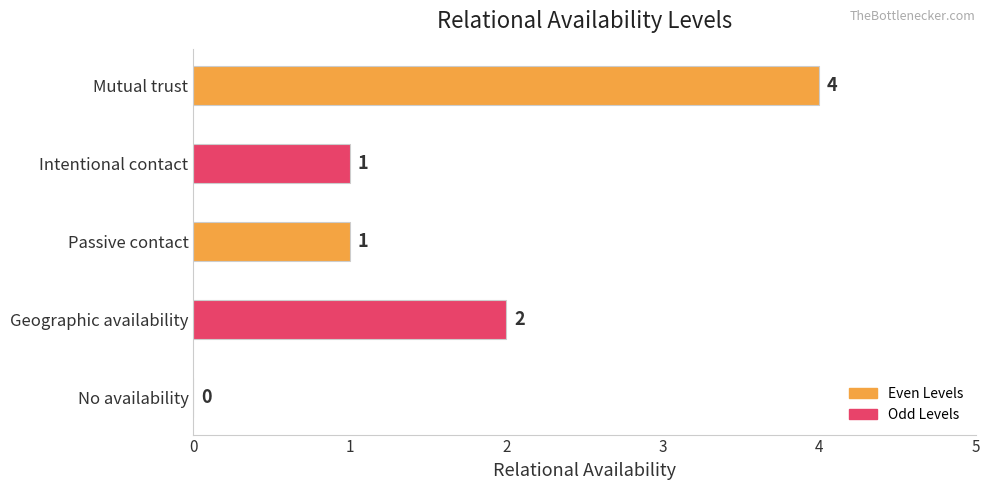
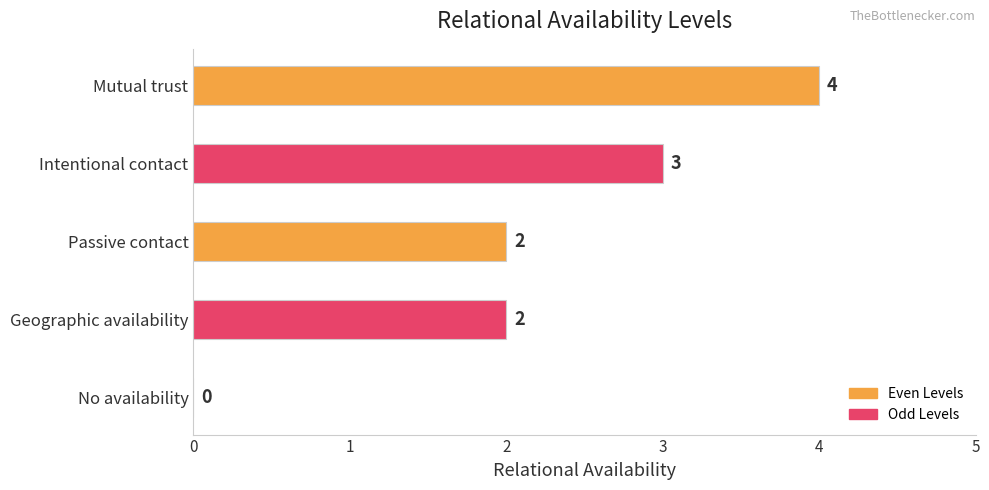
  {
    "Mutual trust": 4,
-   "Intentional contact": 1,
-   "Passive contact": 1,
+   "Intentional contact": 3,
+   "Passive contact": 2,
    "Geographic availability": 2,
    "No availability": 0
  }
